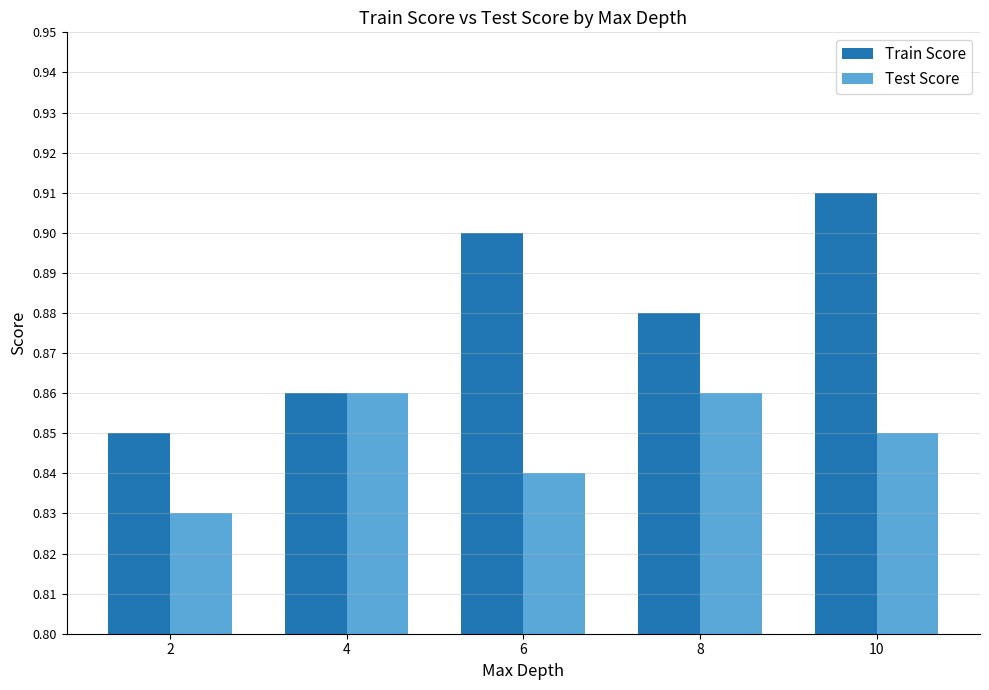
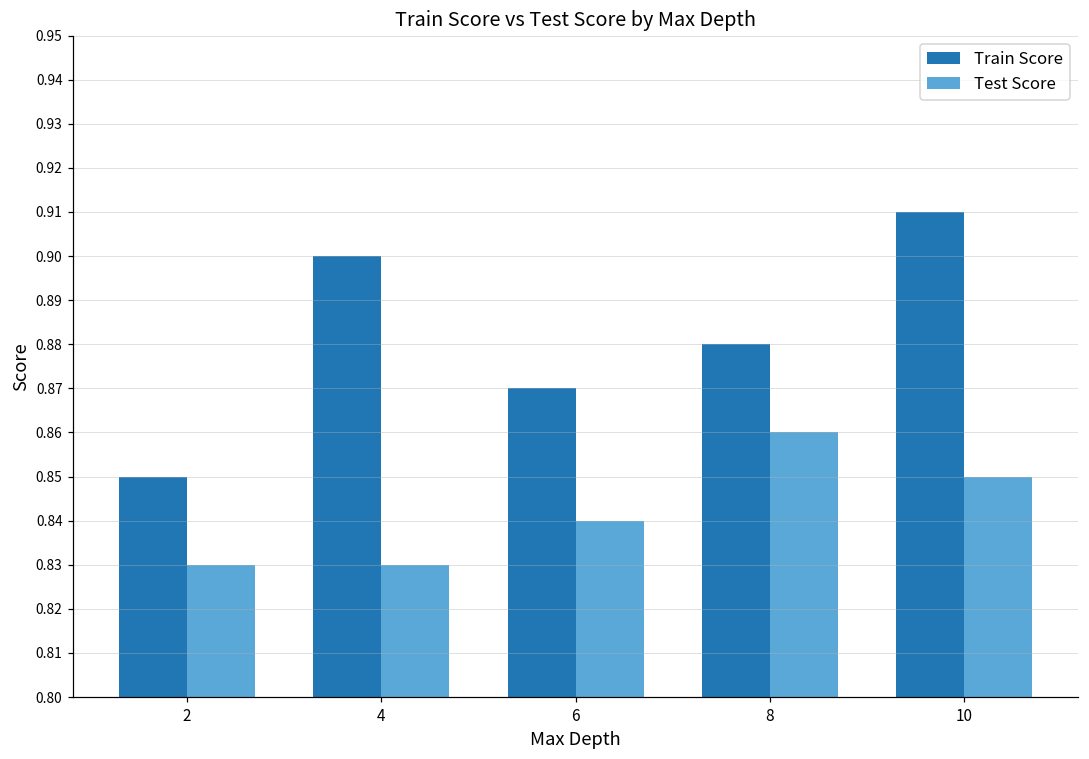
  {
    "Train Score": {
      "2": 0.85,
-     "4": 0.86,
-     "6": 0.90,
+     "4": 0.90,
+     "6": 0.87,
      "8": 0.88,
      "10": 0.91
    },
    "Test Score": {
      "2": 0.83,
-     "4": 0.86,
+     "4": 0.83,
      "6": 0.84,
      "8": 0.86,
      "10": 0.85
    }
  }
